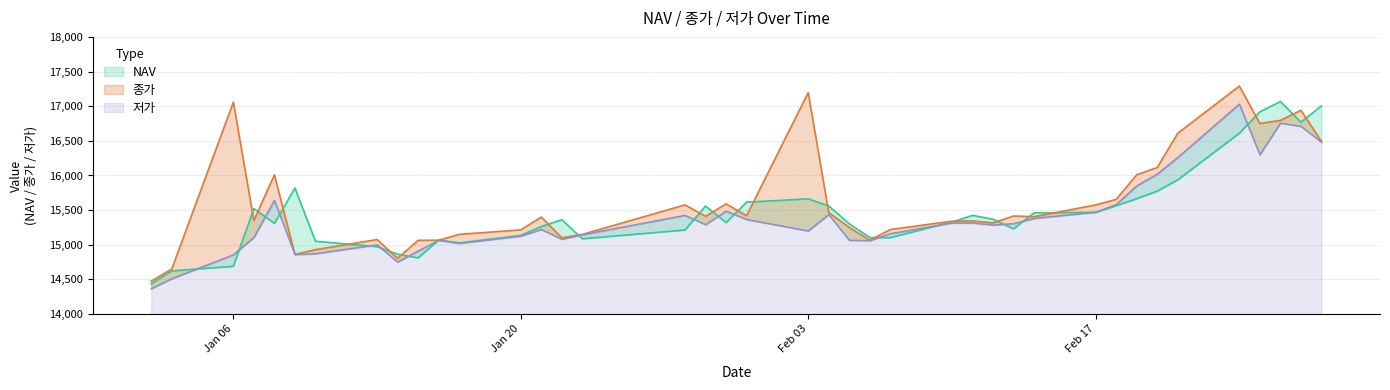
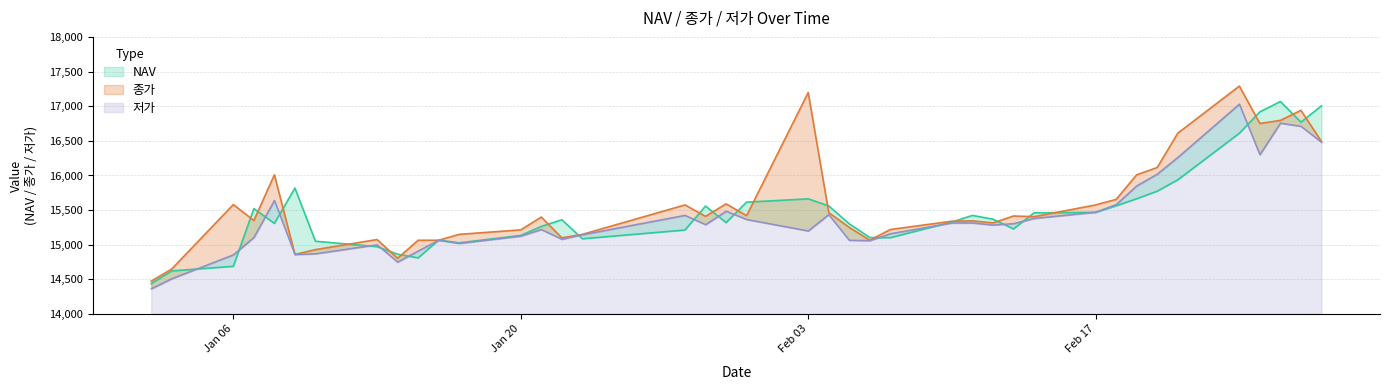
  {
    "종가": {
-     "Jan 06": "17,100",
+     "Jan 06": "15,600",
      "Jan 20": "15,200",
      "Feb 03": "17,200",
      "Feb 17": "15,600"
    }
  }
